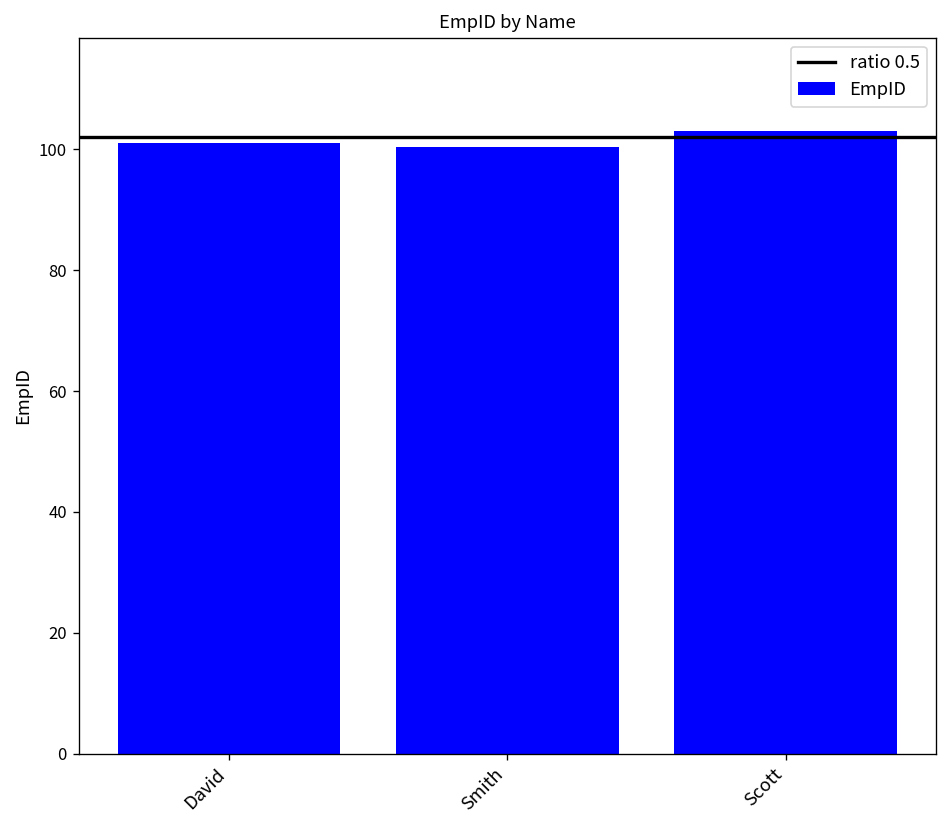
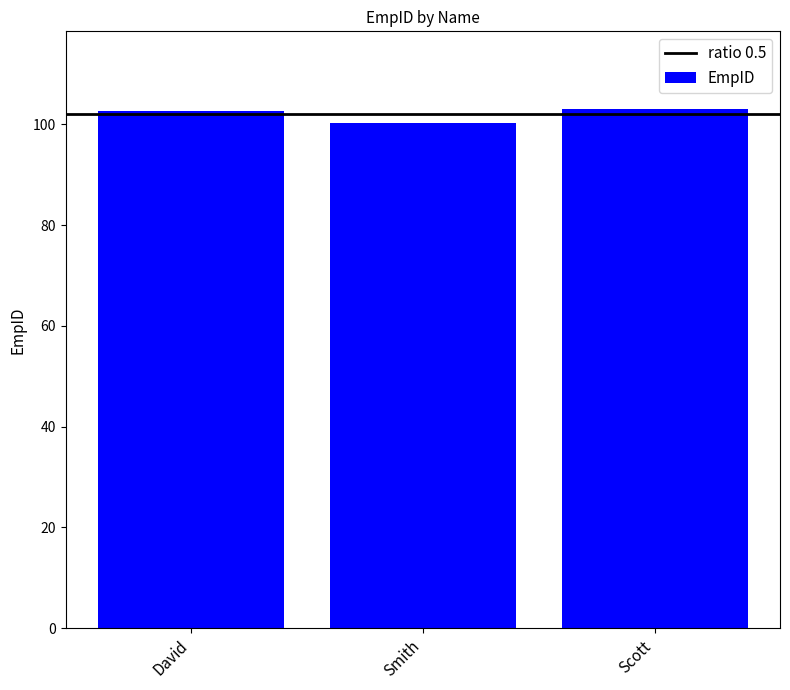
  {
-   "David": 101,
+   "David": 103,
    "Smith": 100,
    "Scott": 103
  }
